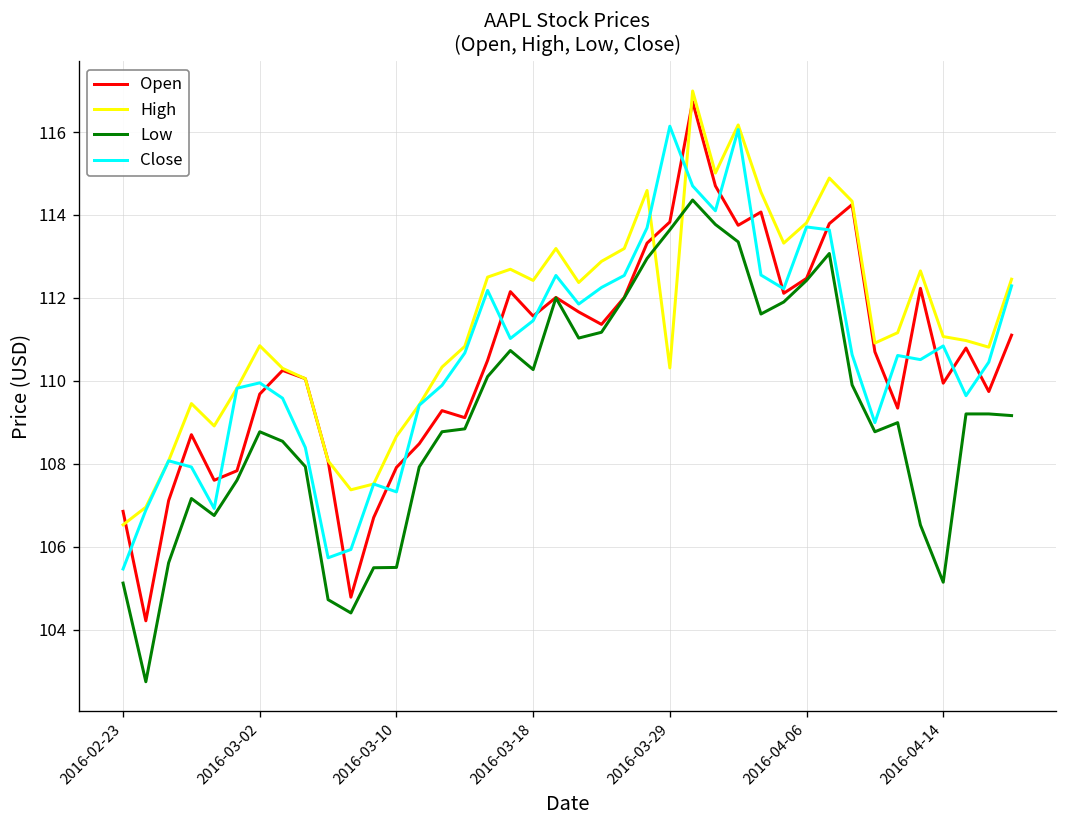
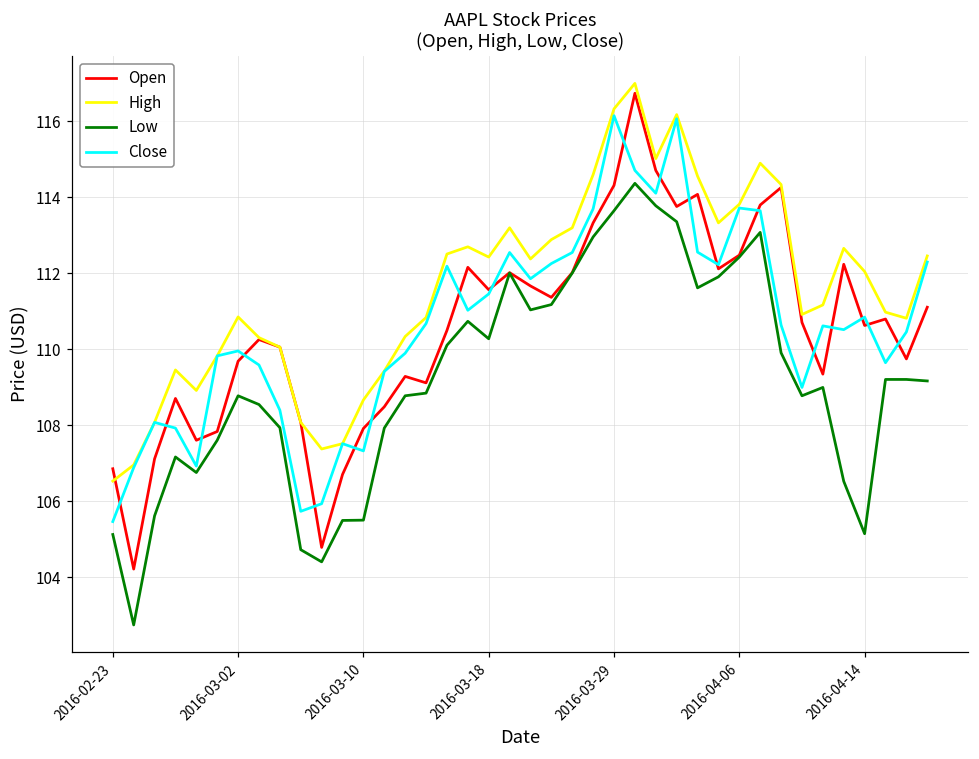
  {
    "Open": {
      "2016-02-23": 106.8,
      "2016-03-02": 109.7,
      "2016-03-10": 107.9,
      "2016-03-18": 111.6,
-     "2016-03-29": 113.8,
-     "2016-04-14": 109.9
+     "2016-03-29": 114.3,
+     "2016-04-14": 110.6
    },
    "High": {
      "2016-02-23": 106.5,
      "2016-03-02": 110.8,
      "2016-03-10": 108.7,
      "2016-03-18": 112.4,
-     "2016-03-29": 110.3,
+     "2016-03-29": 116.3,
      "2016-04-06": 113.8,
-     "2016-04-14": 111.1
+     "2016-04-14": 112.0
    },
    "Low": {
      "2016-02-23": 105.1,
      "2016-03-02": 108.8,
      "2016-03-10": 105.5,
      "2016-03-18": 110.3,
      "2016-03-29": 113.6,
      "2016-04-14": 105.1
    },
    "Close": {
      "2016-02-23": 105.5,
      "2016-03-02": 109.9,
      "2016-03-10": 107.3,
      "2016-03-18": 111.4,
      "2016-03-29": 116.1,
      "2016-04-06": 113.7,
      "2016-04-14": 110.8
    }
  }
